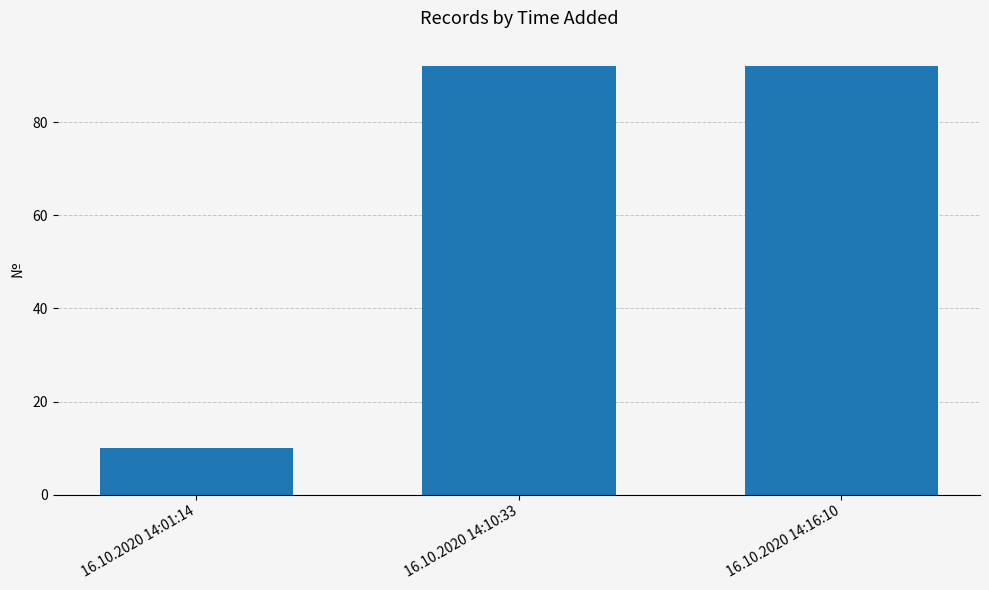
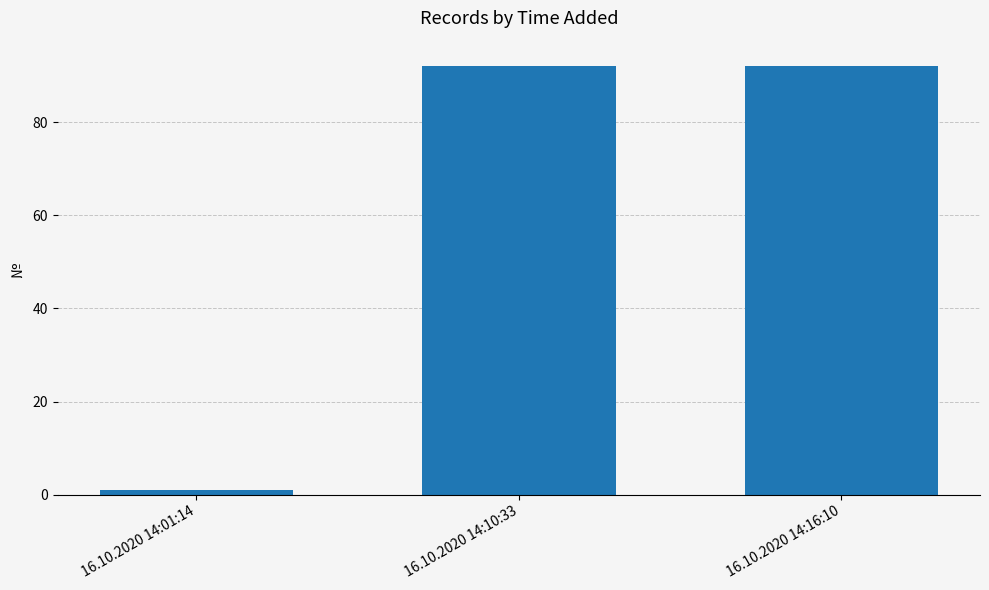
  {
-   "16.10.2020 14:01:14": 10,
+   "16.10.2020 14:01:14": 1,
    "16.10.2020 14:10:33": 92,
    "16.10.2020 14:16:10": 92
  }
